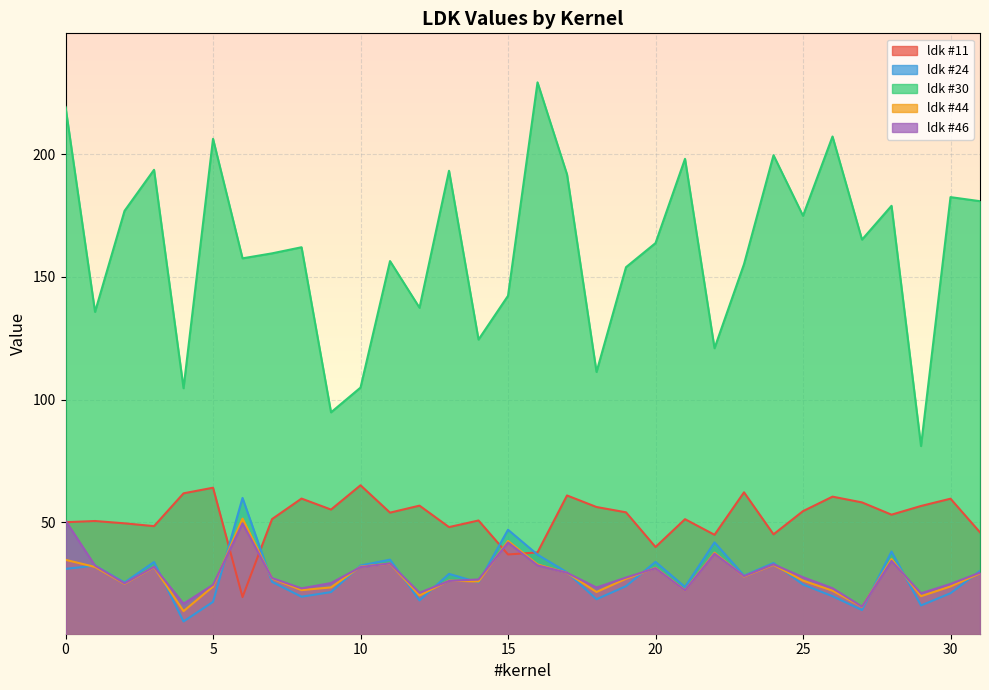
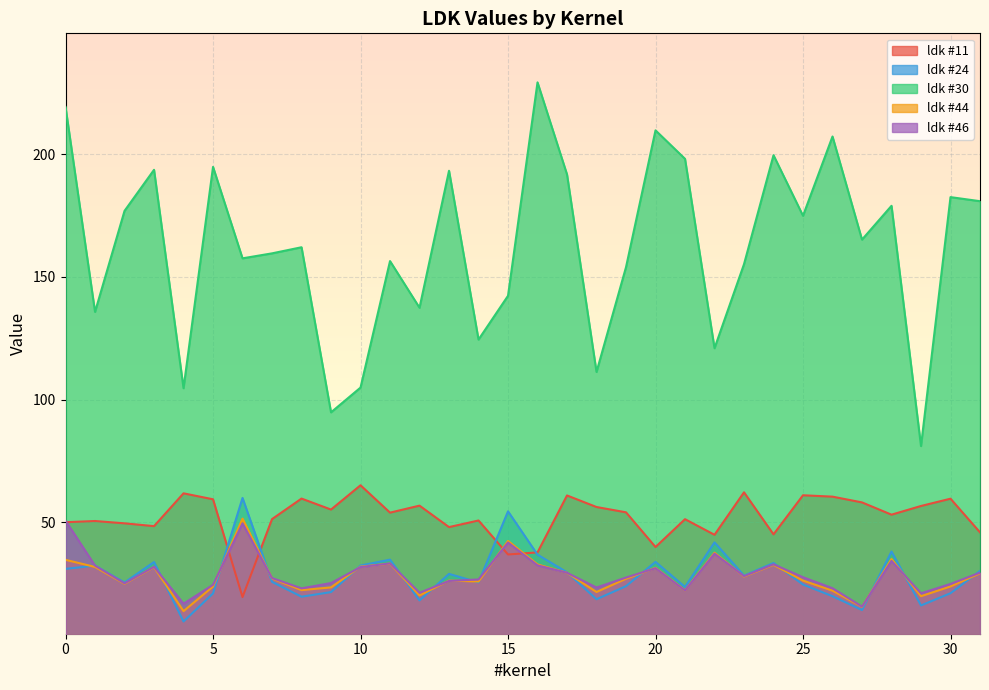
  {
    "ldk #11": {
-     "5": 64,
+     "5": 59,
      "10": 65,
      "15": 37,
      "20": 40,
-     "25": 54,
+     "25": 61,
      "30": 60
    },
    "ldk #24": {
      "0": 31,
-     "5": 17,
-     "15": 47,
+     "5": 21,
+     "15": 54,
      "20": 34,
      "25": 25,
      "30": 21
    },
    "ldk #30": {
      "0": 219,
-     "5": 206,
+     "5": 195,
      "10": 105,
      "15": 142,
-     "20": 164,
+     "20": 210,
      "25": 175,
      "30": 183
    },
    "ldk #44": {
      "0": 35,
      "25": 26,
      "30": 24
    },
    "ldk #46": {
      "25": 28,
      "30": 25
    }
  }
